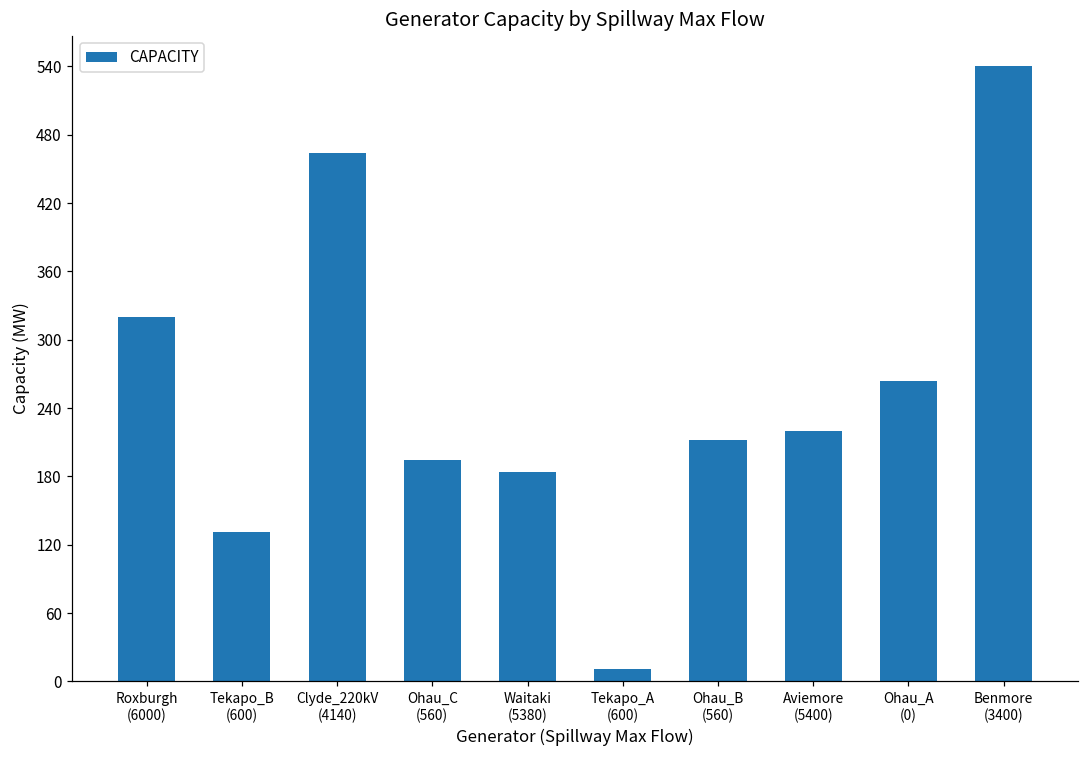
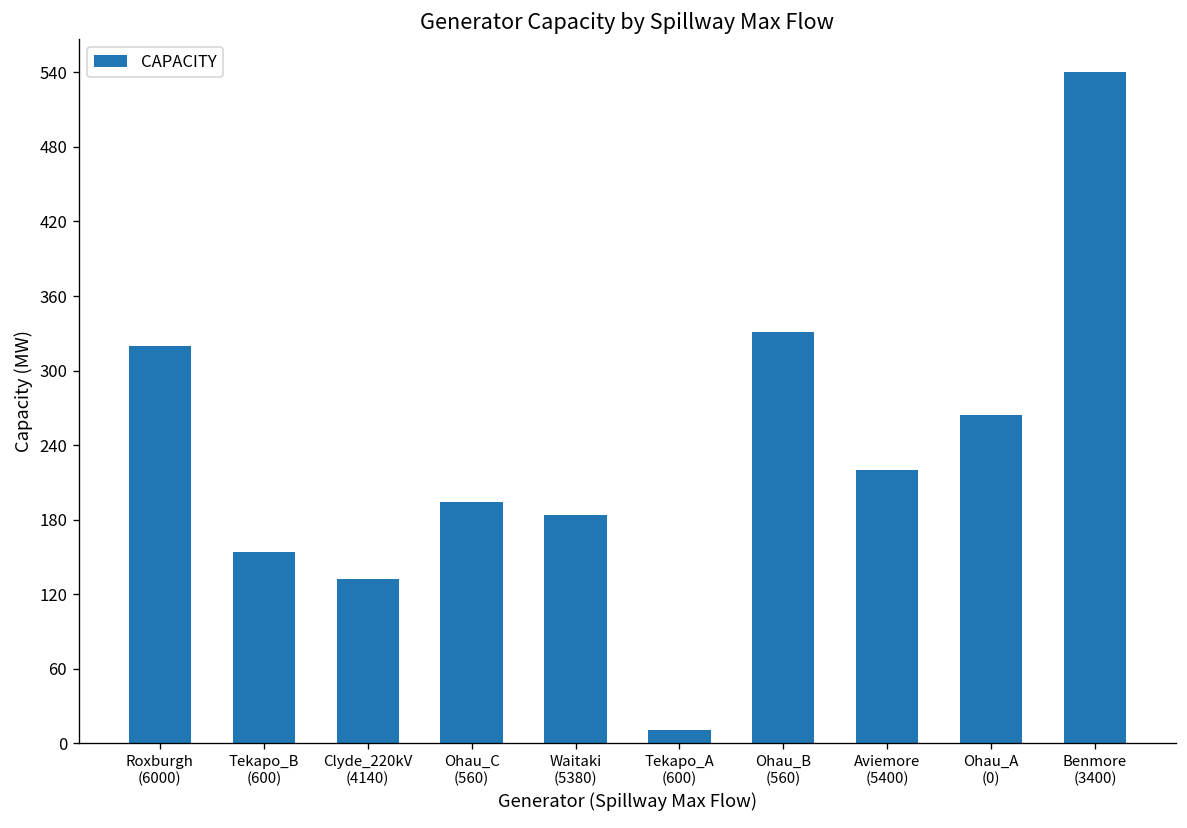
  {
    "Roxburgh (6000)": 320,
-   "Tekapo_B (600)": 131,
-   "Clyde_220kV (4140)": 464,
+   "Tekapo_B (600)": 154,
+   "Clyde_220kV (4140)": 132,
    "Ohau_C (560)": 194,
    "Waitaki (5380)": 184,
    "Tekapo_A (600)": 11,
-   "Ohau_B (560)": 212,
+   "Ohau_B (560)": 331,
    "Aviemore (5400)": 220,
    "Ohau_A (0)": 264,
    "Benmore (3400)": 540
  }
